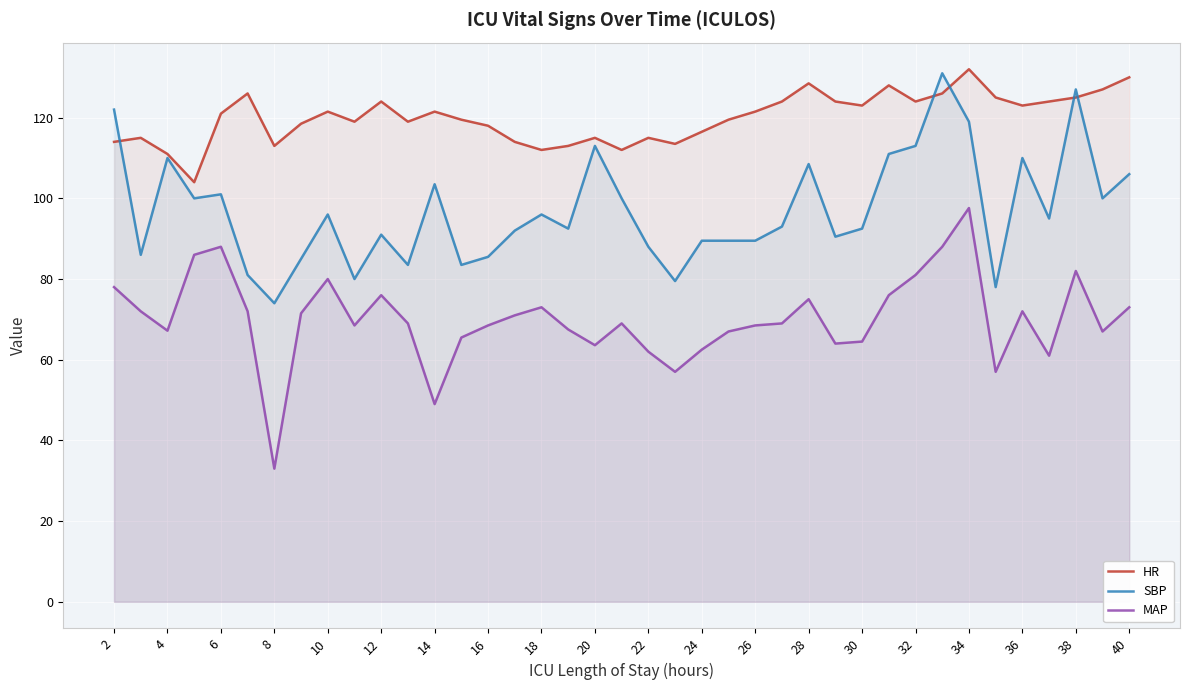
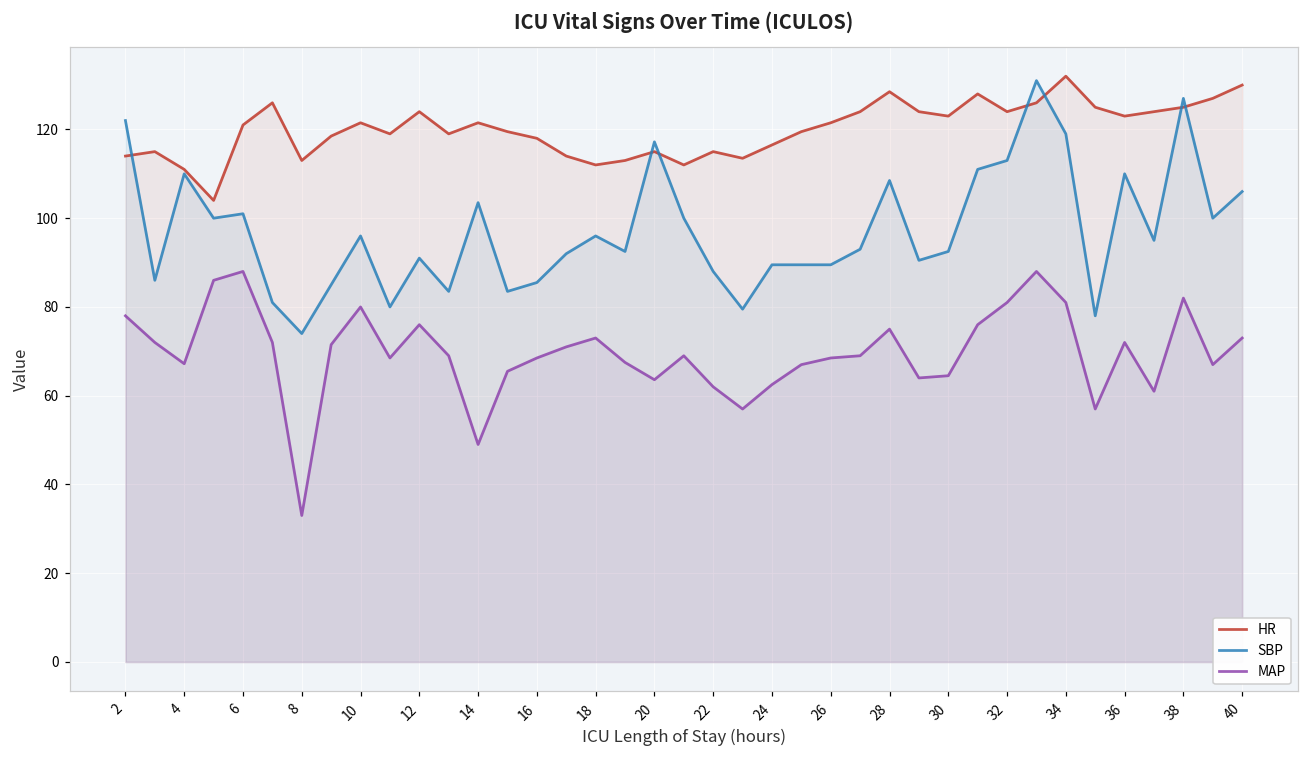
  {
    "HR": {
      "2": 114,
      "4": 111,
      "6": 121,
      "8": 113,
      "10": 122,
      "12": 124,
      "14": 122,
      "16": 118,
      "18": 112,
      "20": 115,
      "22": 115,
      "24": 117,
      "26": 122,
      "28": 129,
      "30": 123,
      "32": 124,
      "34": 132,
      "36": 123,
      "38": 125,
      "40": 130
    },
    "SBP": {
      "2": 122,
      "4": 110,
      "6": 101,
      "8": 74,
      "10": 96,
      "12": 91,
      "14": 104,
      "16": 86,
      "18": 96,
-     "20": 113,
+     "20": 117,
      "22": 88,
      "24": 90,
      "26": 90,
      "28": 109,
      "30": 93,
      "32": 113,
      "34": 119,
      "36": 110,
      "38": 127,
      "40": 106
    },
    "MAP": {
      "2": 78,
      "4": 67,
      "6": 88,
      "8": 33,
      "10": 80,
      "12": 76,
      "14": 49,
      "16": 69,
      "18": 73,
      "20": 64,
      "22": 62,
      "24": 63,
      "26": 69,
      "28": 75,
      "30": 65,
      "32": 81,
-     "34": 98,
+     "34": 81,
      "36": 72,
      "38": 82,
      "40": 73
    }
  }
